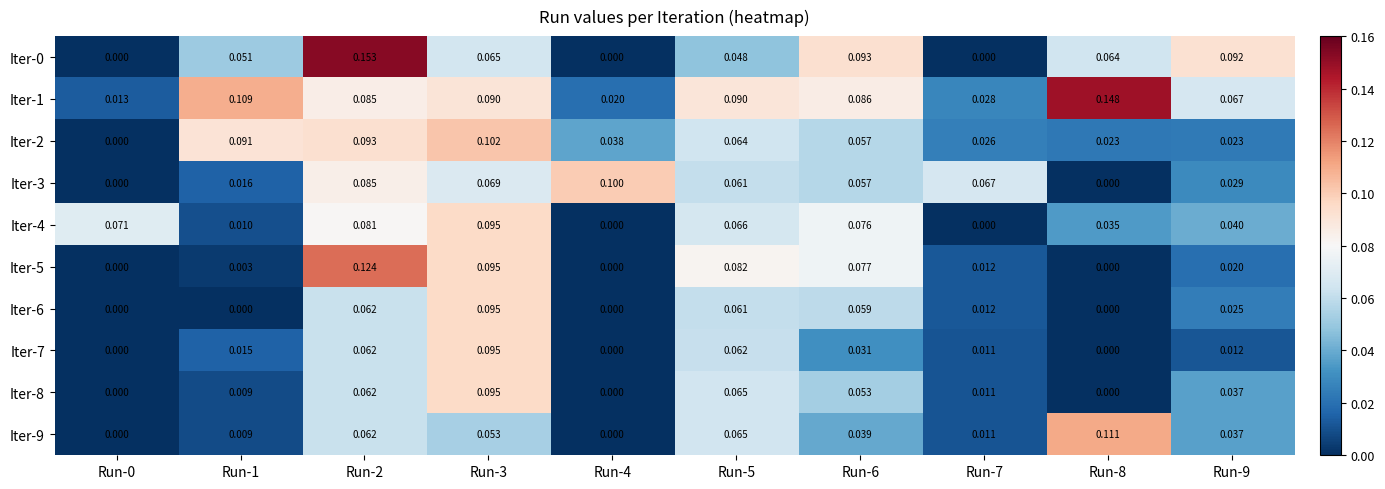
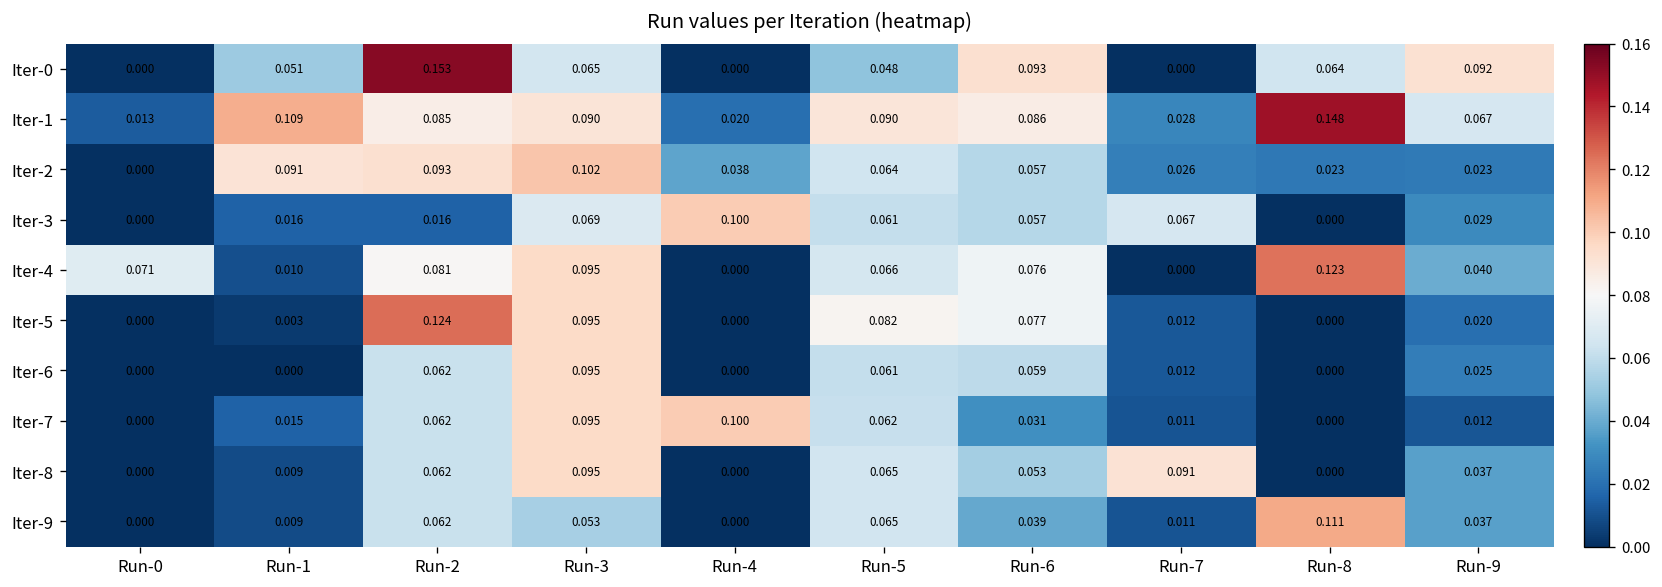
  {
    "Iter-0": {
      "Run-0": 0.000,
      "Run-1": 0.051,
      "Run-2": 0.153,
      "Run-3": 0.065,
      "Run-4": 0.000,
      "Run-5": 0.048,
      "Run-6": 0.093,
      "Run-7": 0.000,
      "Run-8": 0.064,
      "Run-9": 0.092
    },
    "Iter-1": {
      "Run-0": 0.013,
      "Run-1": 0.109,
      "Run-2": 0.085,
      "Run-3": 0.090,
      "Run-4": 0.020,
      "Run-5": 0.090,
      "Run-6": 0.086,
      "Run-7": 0.028,
      "Run-8": 0.148,
      "Run-9": 0.067
    },
    "Iter-2": {
      "Run-0": 0.000,
      "Run-1": 0.091,
      "Run-2": 0.093,
      "Run-3": 0.102,
      "Run-4": 0.038,
      "Run-5": 0.064,
      "Run-6": 0.057,
      "Run-7": 0.026,
      "Run-8": 0.023,
      "Run-9": 0.023
    },
    "Iter-3": {
      "Run-0": 0.000,
      "Run-1": 0.016,
-     "Run-2": 0.085,
+     "Run-2": 0.016,
      "Run-3": 0.069,
      "Run-4": 0.100,
      "Run-5": 0.061,
      "Run-6": 0.057,
      "Run-7": 0.067,
      "Run-8": 0.000,
      "Run-9": 0.029
    },
    "Iter-4": {
      "Run-0": 0.071,
      "Run-1": 0.010,
      "Run-2": 0.081,
      "Run-3": 0.095,
      "Run-4": 0.000,
      "Run-5": 0.066,
      "Run-6": 0.076,
      "Run-7": 0.000,
-     "Run-8": 0.035,
+     "Run-8": 0.123,
      "Run-9": 0.040
    },
    "Iter-5": {
      "Run-0": 0.000,
      "Run-1": 0.003,
      "Run-2": 0.124,
      "Run-3": 0.095,
      "Run-4": 0.000,
      "Run-5": 0.082,
      "Run-6": 0.077,
      "Run-7": 0.012,
      "Run-8": 0.000,
      "Run-9": 0.020
    },
    "Iter-6": {
      "Run-0": 0.000,
      "Run-1": 0.000,
      "Run-2": 0.062,
      "Run-3": 0.095,
      "Run-4": 0.000,
      "Run-5": 0.061,
      "Run-6": 0.059,
      "Run-7": 0.012,
      "Run-8": 0.000,
      "Run-9": 0.025
    },
    "Iter-7": {
      "Run-0": 0.000,
      "Run-1": 0.015,
      "Run-2": 0.062,
      "Run-3": 0.095,
-     "Run-4": 0.000,
+     "Run-4": 0.100,
      "Run-5": 0.062,
      "Run-6": 0.031,
      "Run-7": 0.011,
      "Run-8": 0.000,
      "Run-9": 0.012
    },
    "Iter-8": {
      "Run-0": 0.000,
      "Run-1": 0.009,
      "Run-2": 0.062,
      "Run-3": 0.095,
      "Run-4": 0.000,
      "Run-5": 0.065,
      "Run-6": 0.053,
-     "Run-7": 0.011,
+     "Run-7": 0.091,
      "Run-8": 0.000,
      "Run-9": 0.037
    },
    "Iter-9": {
      "Run-0": 0.000,
      "Run-1": 0.009,
      "Run-2": 0.062,
      "Run-3": 0.053,
      "Run-4": 0.000,
      "Run-5": 0.065,
      "Run-6": 0.039,
      "Run-7": 0.011,
      "Run-8": 0.111,
      "Run-9": 0.037
    }
  }
